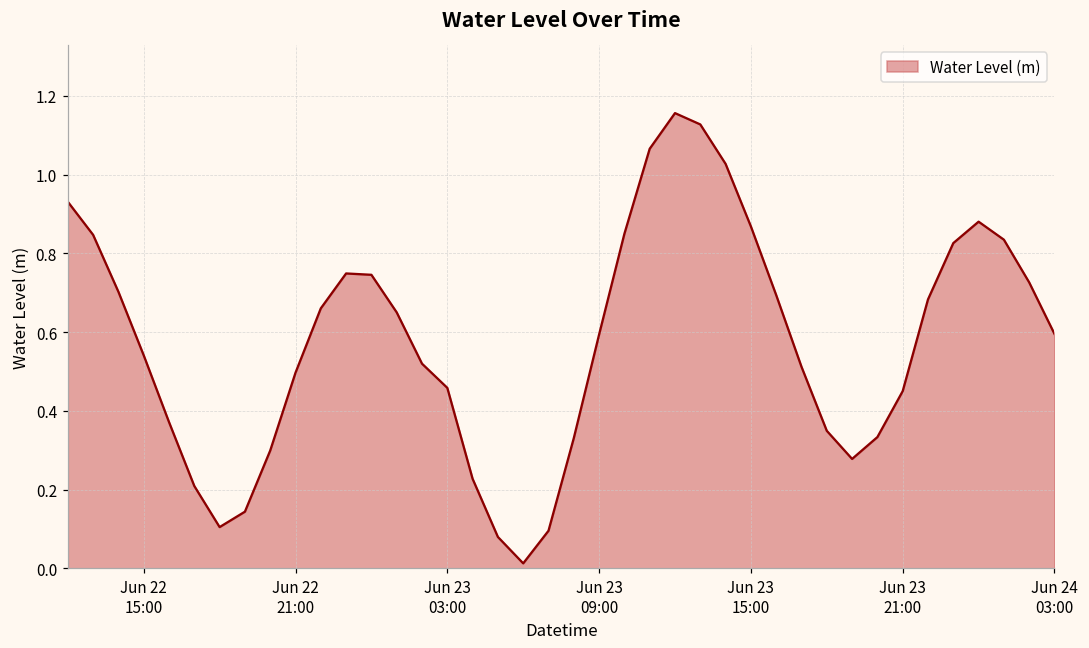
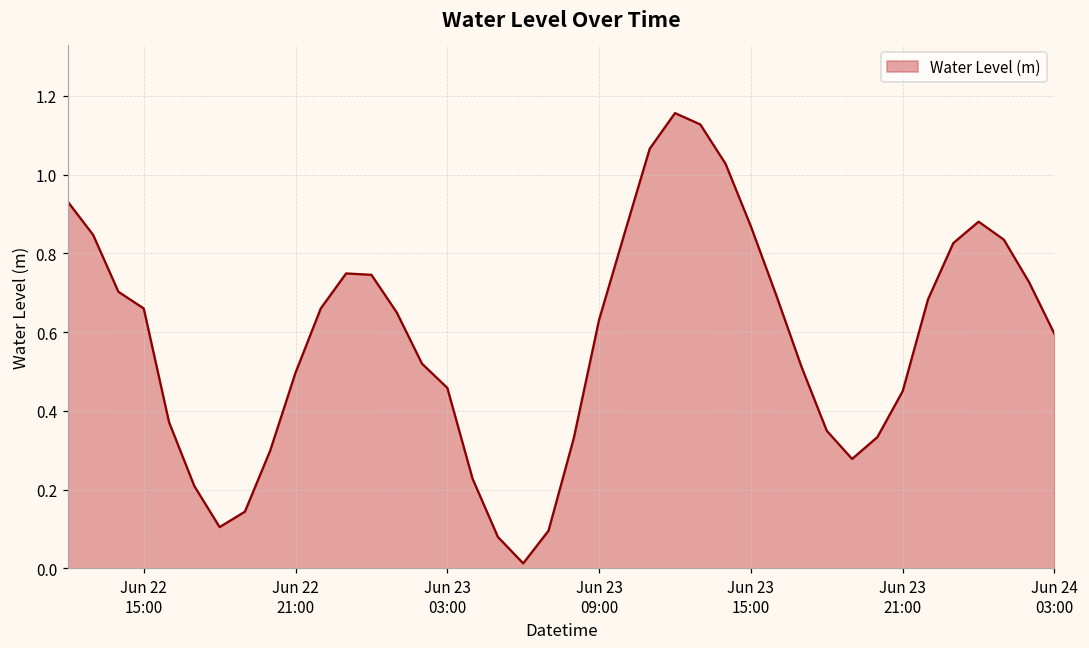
  {
-   "Jun 22 15:00": 0.54,
+   "Jun 22 15:00": 0.66,
    "Jun 22 21:00": 0.50,
    "Jun 23 03:00": 0.46,
-   "Jun 23 09:00": 0.59,
+   "Jun 23 09:00": 0.63,
    "Jun 23 15:00": 0.87,
    "Jun 23 21:00": 0.45,
    "Jun 24 03:00": 0.60
  }
